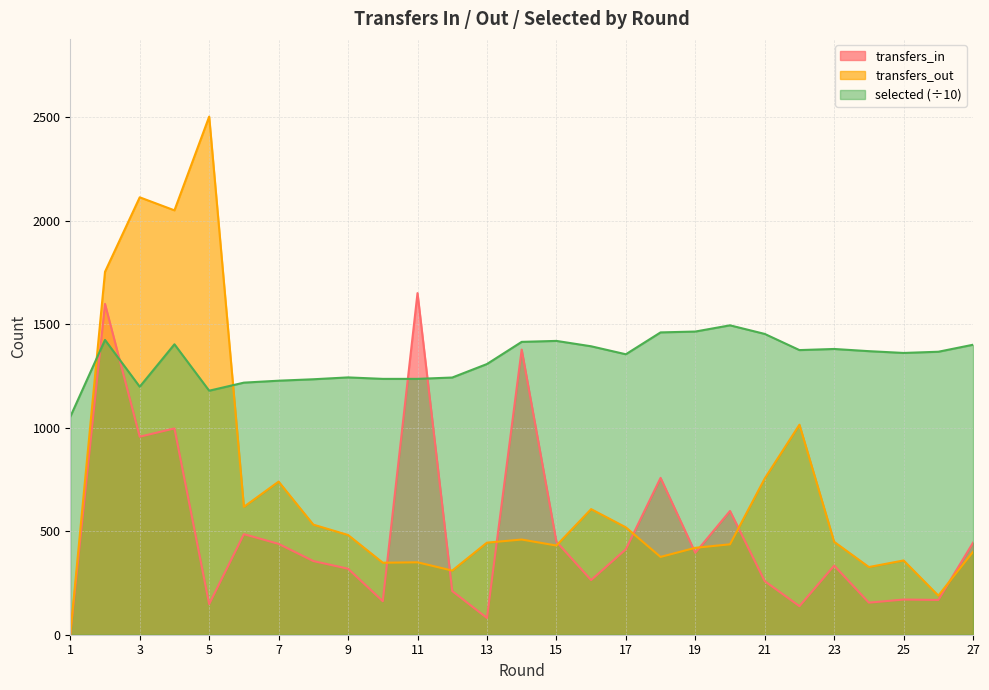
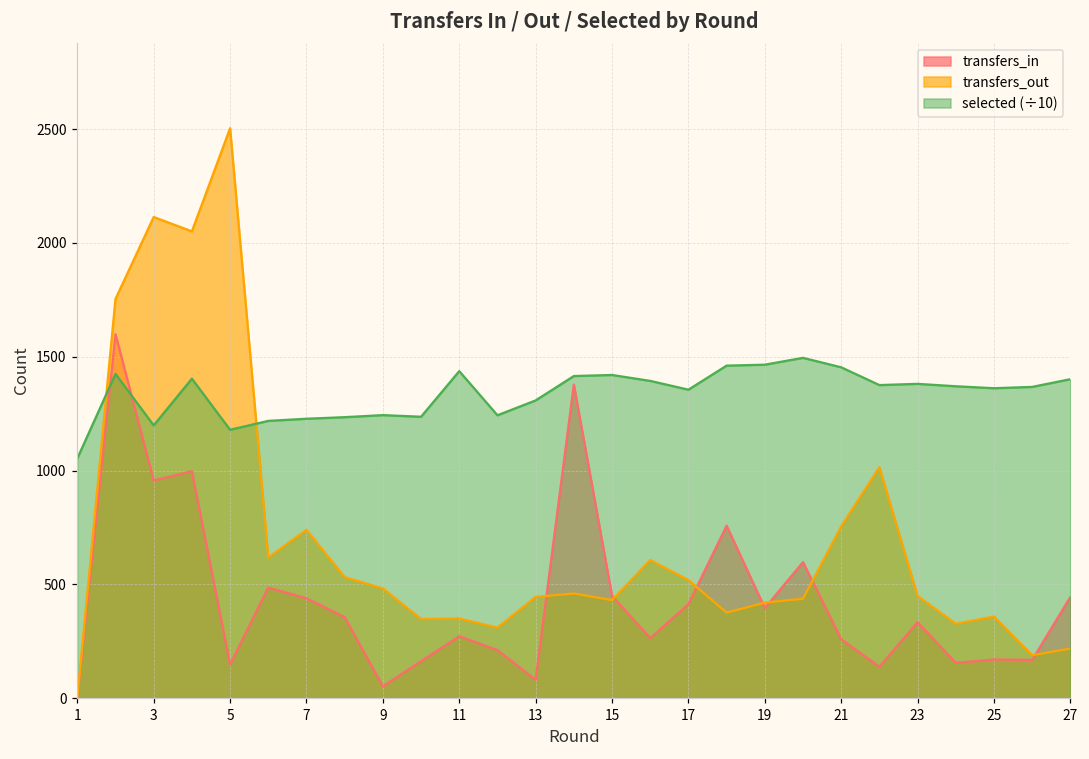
  {
    "transfers_in": {
      "3": 960,
      "5": 150,
      "7": 440,
-     "9": 320,
-     "11": 1650,
+     "9": 50,
+     "11": 270,
      "13": 80,
      "15": 450,
      "17": 410,
      "19": 400,
      "21": 260,
      "23": 330,
      "25": 170,
      "27": 450
    },
    "transfers_out": {
      "3": 2110,
      "5": 2500,
      "7": 740,
      "9": 480,
      "11": 350,
      "13": 450,
      "15": 430,
      "17": 520,
      "19": 420,
      "21": 760,
      "23": 450,
      "25": 360,
-     "27": 400
+     "27": 220
    },
    "selected (÷10)": {
      "1": 1050,
      "3": 1200,
      "5": 1180,
      "7": 1230,
      "9": 1240,
-     "11": 1240,
+     "11": 1440,
      "13": 1310,
      "15": 1420,
      "17": 1360,
      "19": 1470,
      "21": 1450,
      "23": 1380,
      "25": 1360,
      "27": 1400
    }
  }
